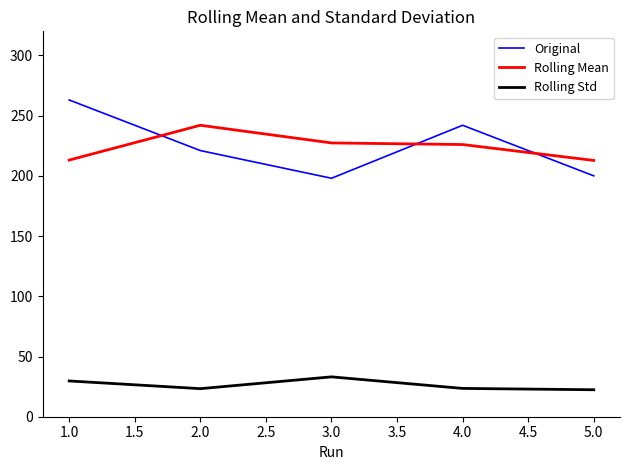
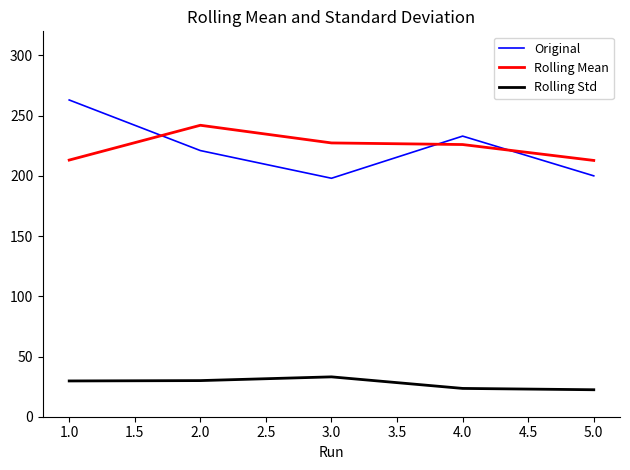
  {
    "Original": {
      "1.0": 263,
      "2.0": 221,
      "3.0": 198,
-     "4.0": 242,
+     "4.0": 233,
      "5.0": 200
    },
    "Rolling Mean": {
      "1.0": 213,
      "2.0": 242,
      "3.0": 227,
      "4.0": 226,
      "5.0": 213
    },
    "Rolling Std": {
      "1.0": 30,
-     "2.0": 23,
+     "2.0": 30,
      "3.0": 33,
      "4.0": 24,
      "5.0": 22
    }
  }
